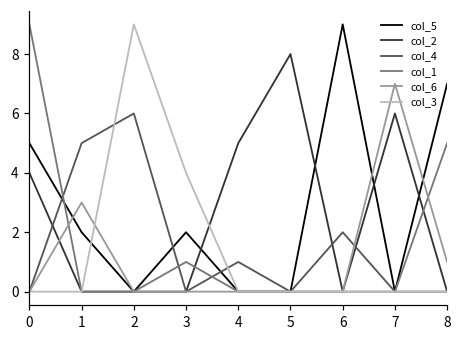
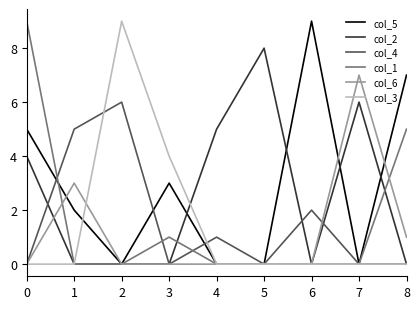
  {
    "col_5": {
      "0": 5,
      "1": 2,
-     "3": 2,
+     "3": 3,
      "6": 9,
      "8": 7
    }
  }
